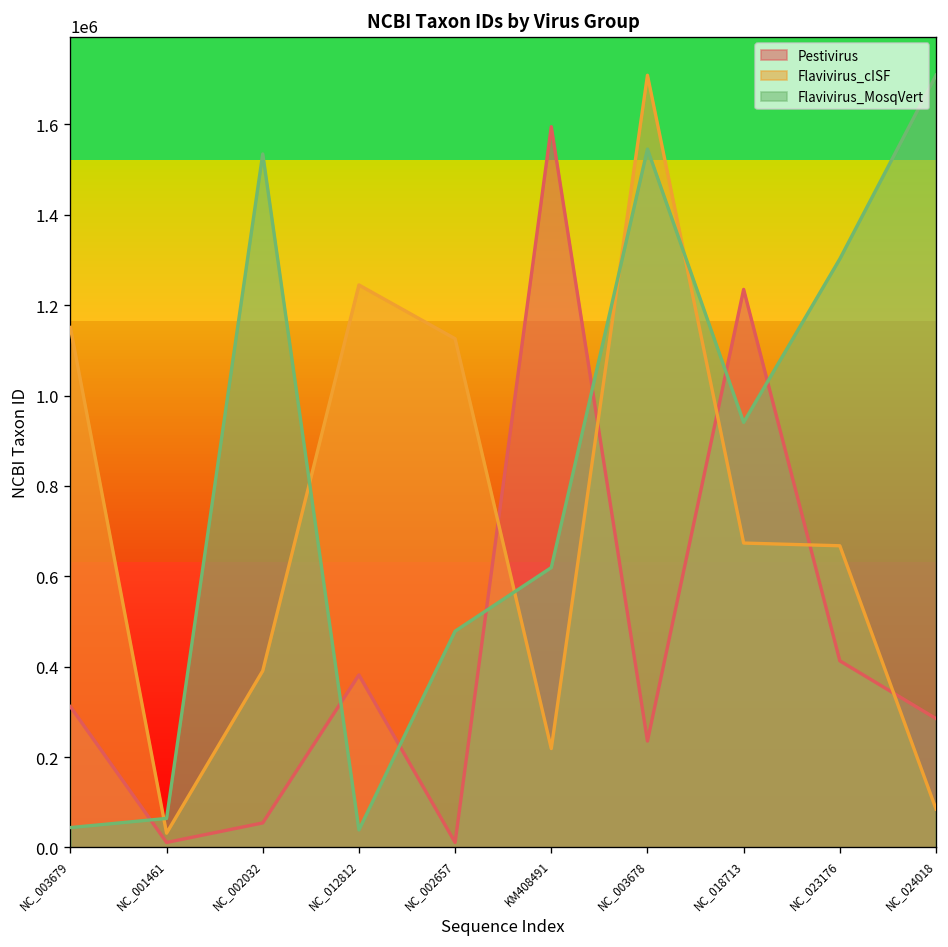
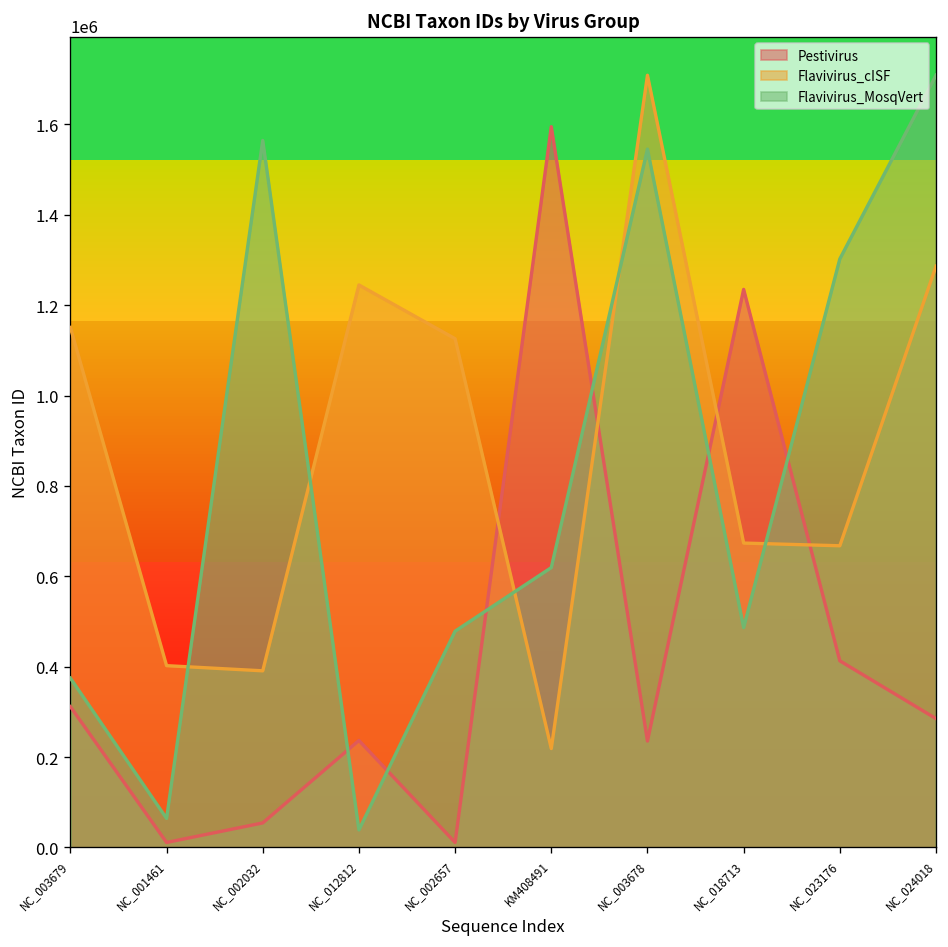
  {
    "Pestivirus": {
      "NC_003679": 310000,
      "NC_001461": 10000,
      "NC_002032": 50000,
-     "NC_012812": 380000,
+     "NC_012812": 240000,
      "NC_002657": 10000,
      "KM408491": 1590000,
      "NC_003678": 240000,
      "NC_018713": 1230000,
      "NC_023176": 410000,
      "NC_024018": 290000
    },
    "Flavivirus_cISF": {
      "NC_003679": 1150000,
-     "NC_001461": 30000,
+     "NC_001461": 400000,
      "NC_002032": 390000,
      "NC_012812": 1240000,
      "NC_002657": 1130000,
      "KM408491": 220000,
      "NC_003678": 1710000,
      "NC_018713": 670000,
      "NC_023176": 670000,
-     "NC_024018": 80000
+     "NC_024018": 1290000
    },
    "Flavivirus_MosqVert": {
-     "NC_003679": 40000,
+     "NC_003679": 370000,
      "NC_001461": 60000,
-     "NC_002032": 1530000,
+     "NC_002032": 1560000,
      "NC_012812": 40000,
      "NC_002657": 480000,
      "KM408491": 620000,
      "NC_003678": 1550000,
-     "NC_018713": 940000,
+     "NC_018713": 490000,
      "NC_023176": 1300000,
      "NC_024018": 1710000
    }
  }
